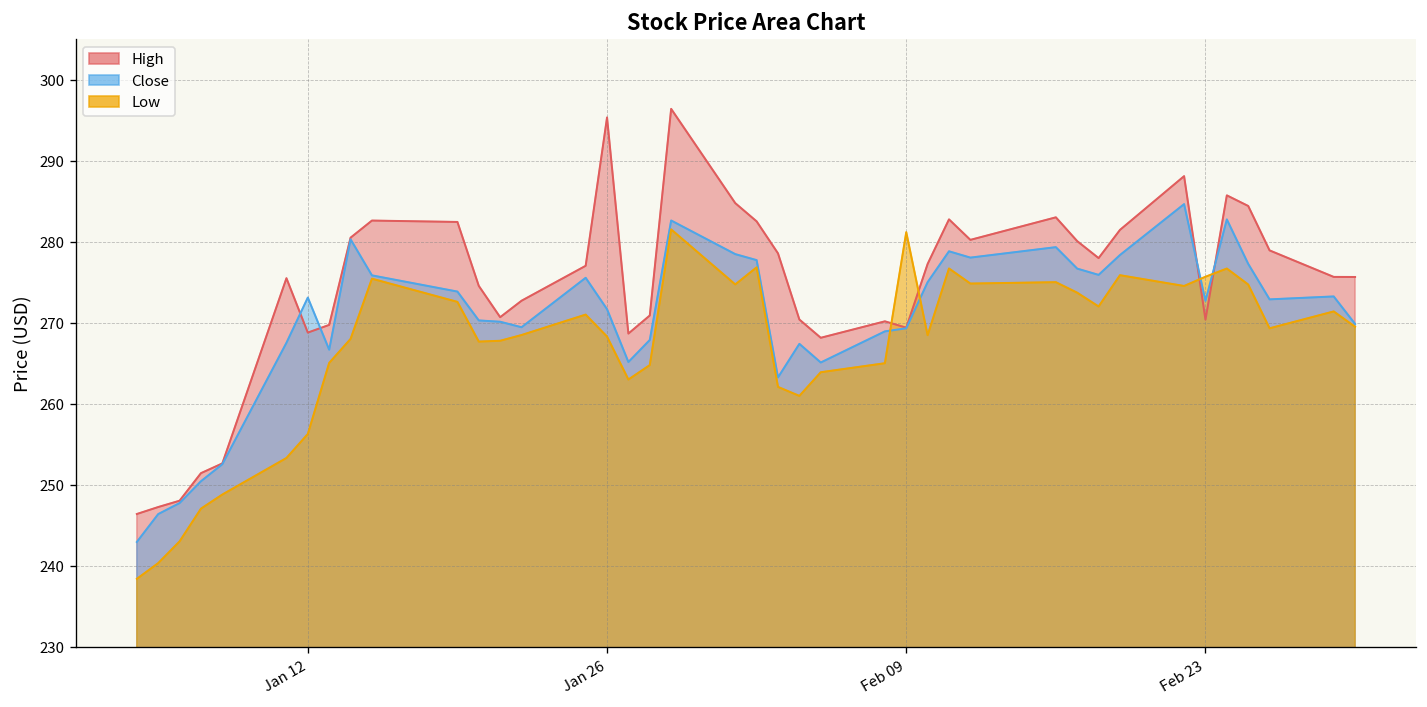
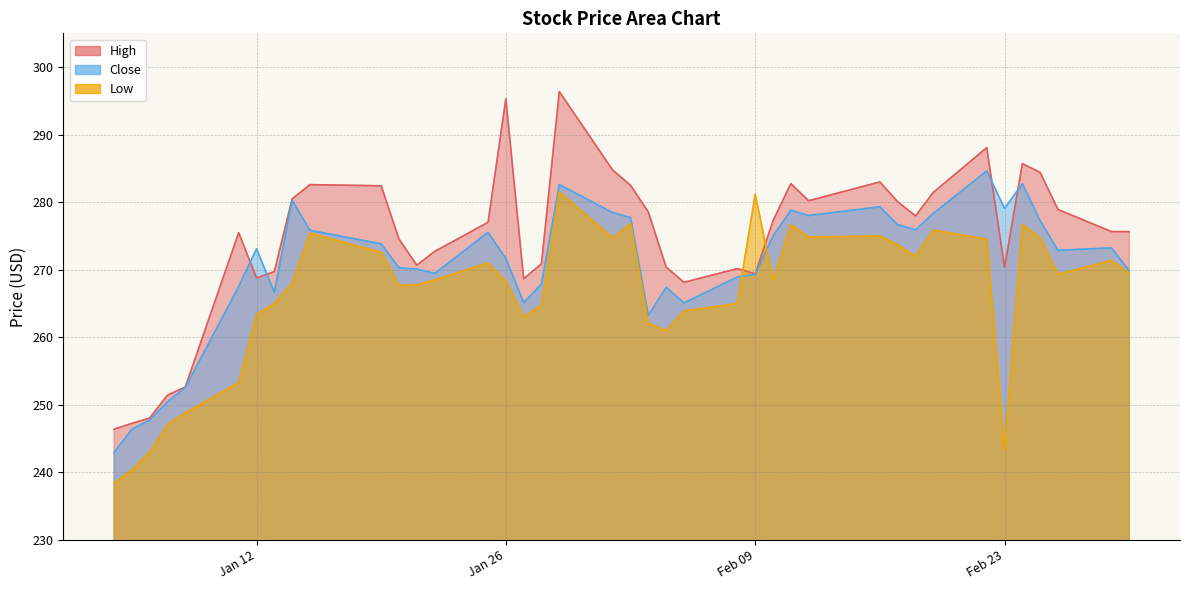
  {
    "High": {
      "Jan 12": 269,
      "Jan 26": 295,
      "Feb 23": 270
    },
    "Close": {
      "Jan 12": 273,
      "Jan 26": 272,
-     "Feb 23": 273
+     "Feb 23": 279
    },
    "Low": {
-     "Jan 12": 256,
+     "Jan 12": 263,
      "Jan 26": 268,
      "Feb 09": 281,
-     "Feb 23": 276
+     "Feb 23": 243
    }
  }
